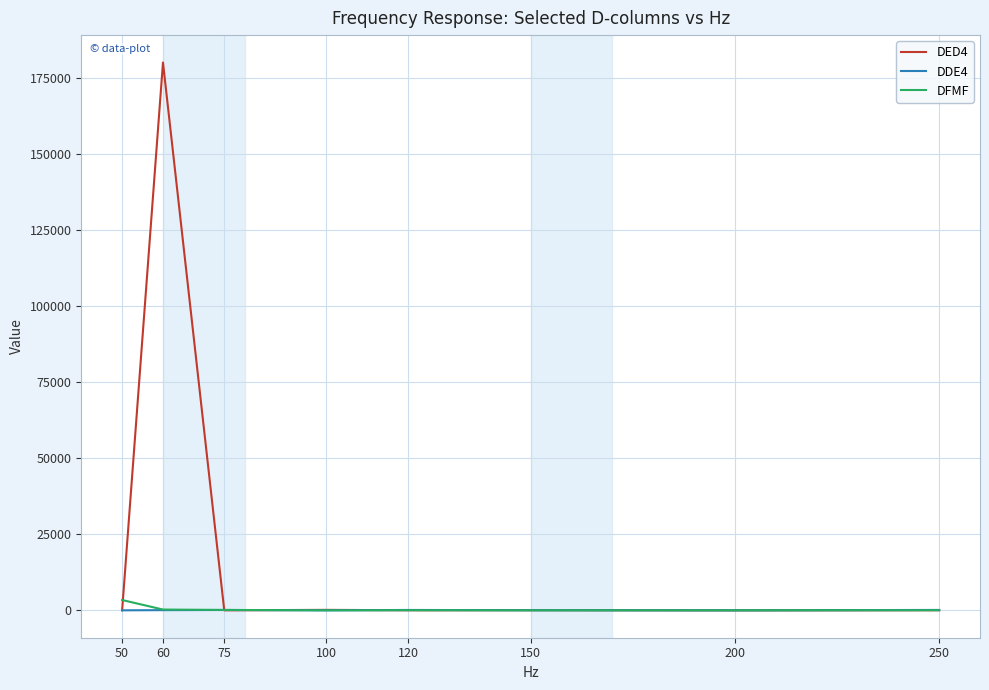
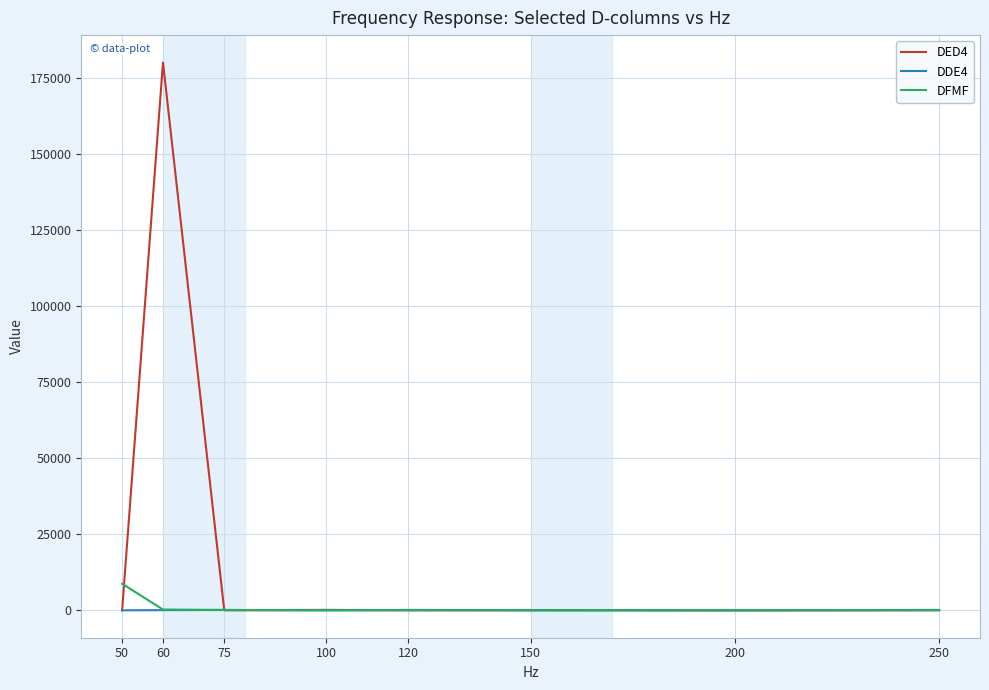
  {
    "DED4": {
      "60": 180000
    },
    "DFMF": {
-     "50": 3000
+     "50": 9000
    }
  }
